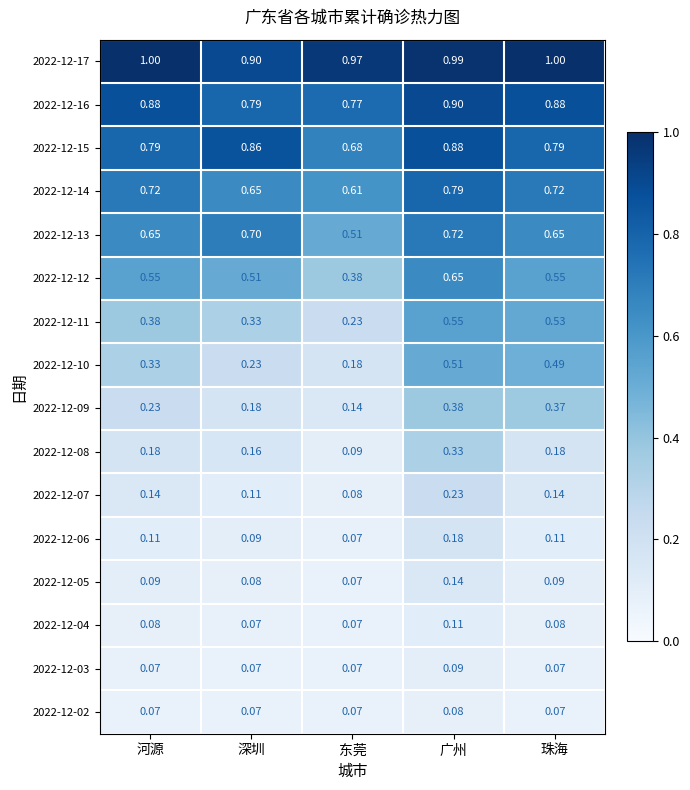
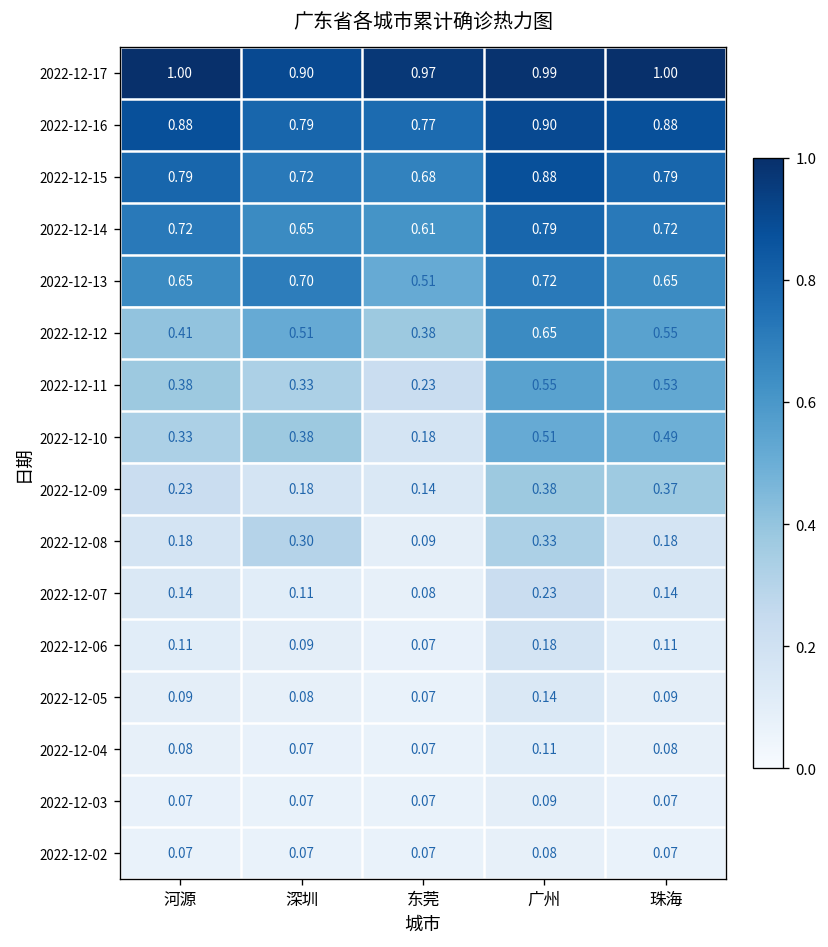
  {
    "2022-12-17": {
      "河源": 1.00,
      "深圳": 0.90,
      "东莞": 0.97,
      "广州": 0.99,
      "珠海": 1.00
    },
    "2022-12-16": {
      "河源": 0.88,
      "深圳": 0.79,
      "东莞": 0.77,
      "广州": 0.90,
      "珠海": 0.88
    },
    "2022-12-15": {
      "河源": 0.79,
-     "深圳": 0.86,
+     "深圳": 0.72,
      "东莞": 0.68,
      "广州": 0.88,
      "珠海": 0.79
    },
    "2022-12-14": {
      "河源": 0.72,
      "深圳": 0.65,
      "东莞": 0.61,
      "广州": 0.79,
      "珠海": 0.72
    },
    "2022-12-13": {
      "河源": 0.65,
      "深圳": 0.70,
      "东莞": 0.51,
      "广州": 0.72,
      "珠海": 0.65
    },
    "2022-12-12": {
-     "河源": 0.55,
+     "河源": 0.41,
      "深圳": 0.51,
      "东莞": 0.38,
      "广州": 0.65,
      "珠海": 0.55
    },
    "2022-12-11": {
      "河源": 0.38,
      "深圳": 0.33,
      "东莞": 0.23,
      "广州": 0.55,
      "珠海": 0.53
    },
    "2022-12-10": {
      "河源": 0.33,
-     "深圳": 0.23,
+     "深圳": 0.38,
      "东莞": 0.18,
      "广州": 0.51,
      "珠海": 0.49
    },
    "2022-12-09": {
      "河源": 0.23,
      "深圳": 0.18,
      "东莞": 0.14,
      "广州": 0.38,
      "珠海": 0.37
    },
    "2022-12-08": {
      "河源": 0.18,
-     "深圳": 0.16,
+     "深圳": 0.30,
      "东莞": 0.09,
      "广州": 0.33,
      "珠海": 0.18
    },
    "2022-12-07": {
      "河源": 0.14,
      "深圳": 0.11,
      "东莞": 0.08,
      "广州": 0.23,
      "珠海": 0.14
    },
    "2022-12-06": {
      "河源": 0.11,
      "深圳": 0.09,
      "东莞": 0.07,
      "广州": 0.18,
      "珠海": 0.11
    },
    "2022-12-05": {
      "河源": 0.09,
      "深圳": 0.08,
      "东莞": 0.07,
      "广州": 0.14,
      "珠海": 0.09
    },
    "2022-12-04": {
      "河源": 0.08,
      "深圳": 0.07,
      "东莞": 0.07,
      "广州": 0.11,
      "珠海": 0.08
    },
    "2022-12-03": {
      "河源": 0.07,
      "深圳": 0.07,
      "东莞": 0.07,
      "广州": 0.09,
      "珠海": 0.07
    },
    "2022-12-02": {
      "河源": 0.07,
      "深圳": 0.07,
      "东莞": 0.07,
      "广州": 0.08,
      "珠海": 0.07
    }
  }
